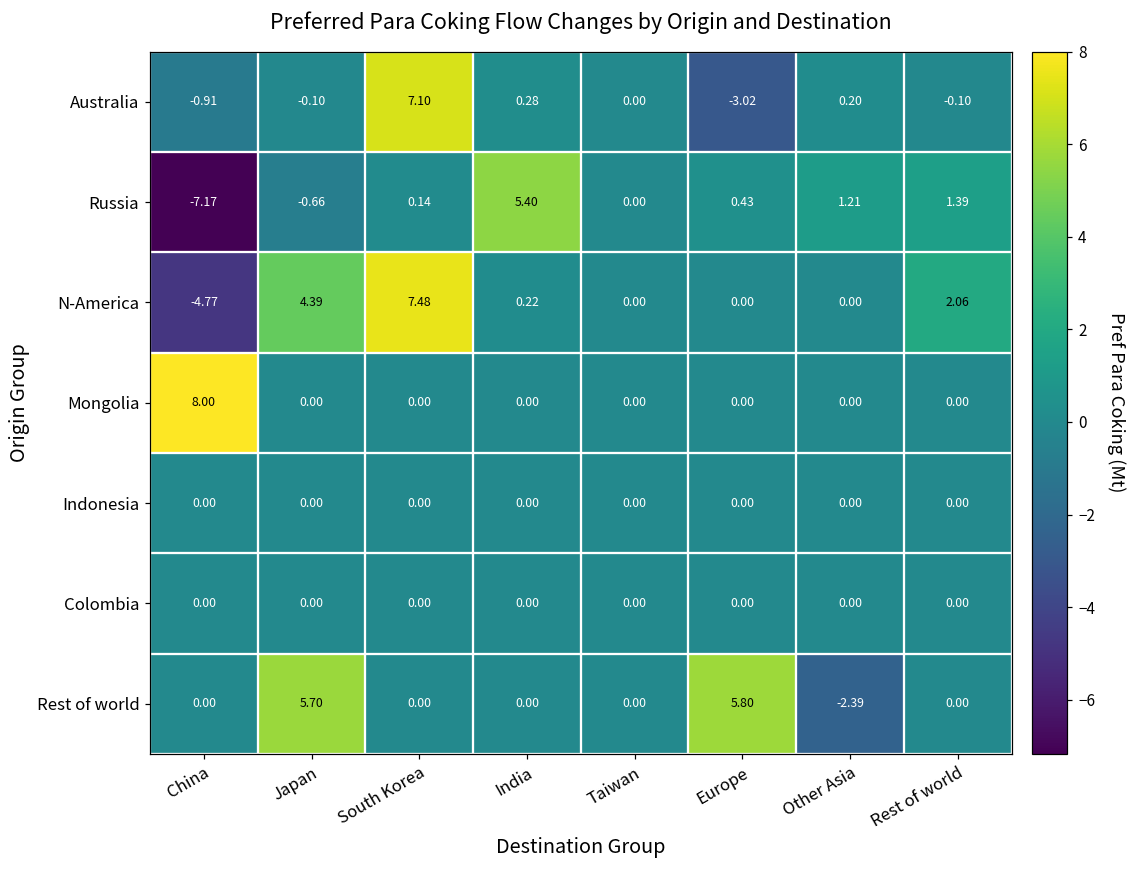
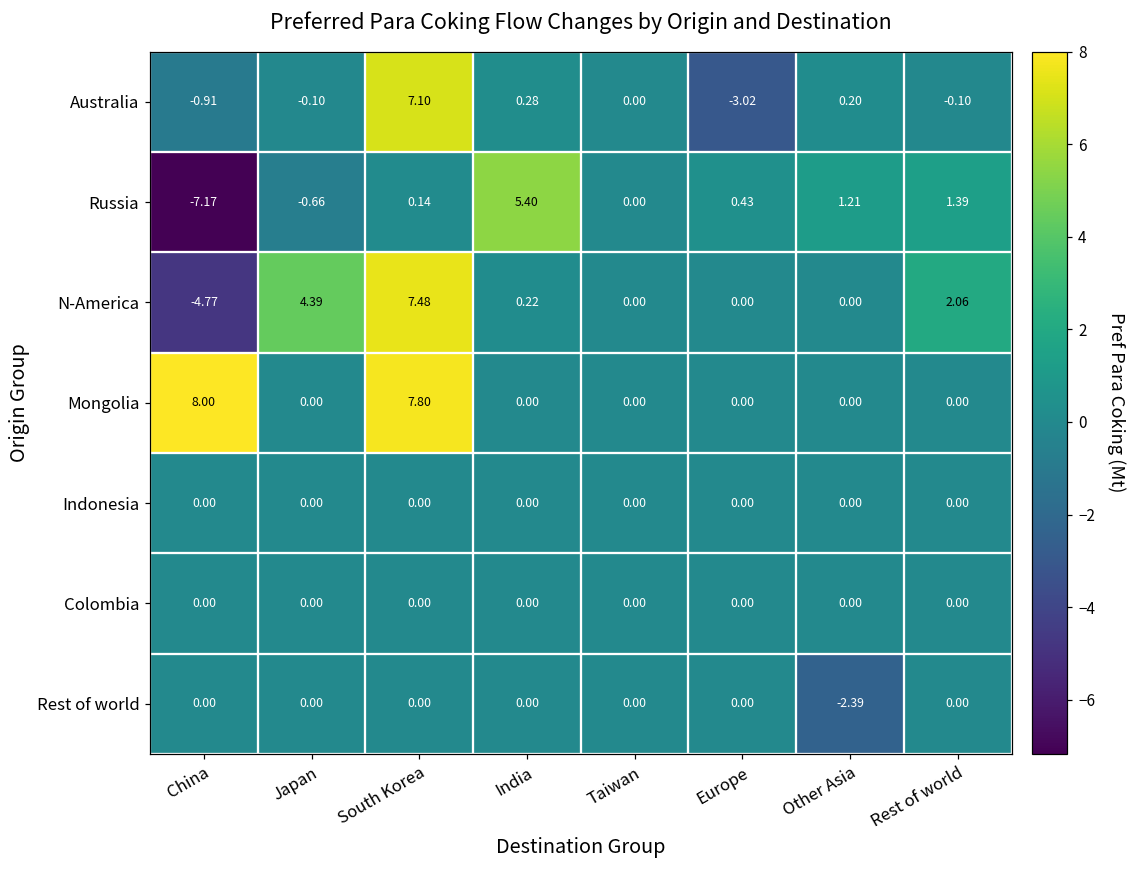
  {
    "Australia": {
      "China": -0.91,
      "Japan": -0.10,
      "South Korea": 7.10,
      "India": 0.28,
      "Taiwan": 0.00,
      "Europe": -3.02,
      "Other Asia": 0.20,
      "Rest of world": -0.10
    },
    "Russia": {
      "China": -7.17,
      "Japan": -0.66,
      "South Korea": 0.14,
      "India": 5.40,
      "Taiwan": 0.00,
      "Europe": 0.43,
      "Other Asia": 1.21,
      "Rest of world": 1.39
    },
    "N-America": {
      "China": -4.77,
      "Japan": 4.39,
      "South Korea": 7.48,
      "India": 0.22,
      "Taiwan": 0.00,
      "Europe": 0.00,
      "Other Asia": 0.00,
      "Rest of world": 2.06
    },
    "Mongolia": {
      "China": 8.00,
      "Japan": 0.00,
-     "South Korea": 0.00,
+     "South Korea": 7.80,
      "India": 0.00,
      "Taiwan": 0.00,
      "Europe": 0.00,
      "Other Asia": 0.00,
      "Rest of world": 0.00
    },
    "Indonesia": {
      "China": 0.00,
      "Japan": 0.00,
      "South Korea": 0.00,
      "India": 0.00,
      "Taiwan": 0.00,
      "Europe": 0.00,
      "Other Asia": 0.00,
      "Rest of world": 0.00
    },
    "Colombia": {
      "China": 0.00,
      "Japan": 0.00,
      "South Korea": 0.00,
      "India": 0.00,
      "Taiwan": 0.00,
      "Europe": 0.00,
      "Other Asia": 0.00,
      "Rest of world": 0.00
    },
    "Rest of world": {
      "China": 0.00,
-     "Japan": 5.70,
+     "Japan": 0.00,
      "South Korea": 0.00,
      "India": 0.00,
      "Taiwan": 0.00,
-     "Europe": 5.80,
+     "Europe": 0.00,
      "Other Asia": -2.39,
      "Rest of world": 0.00
    }
  }
